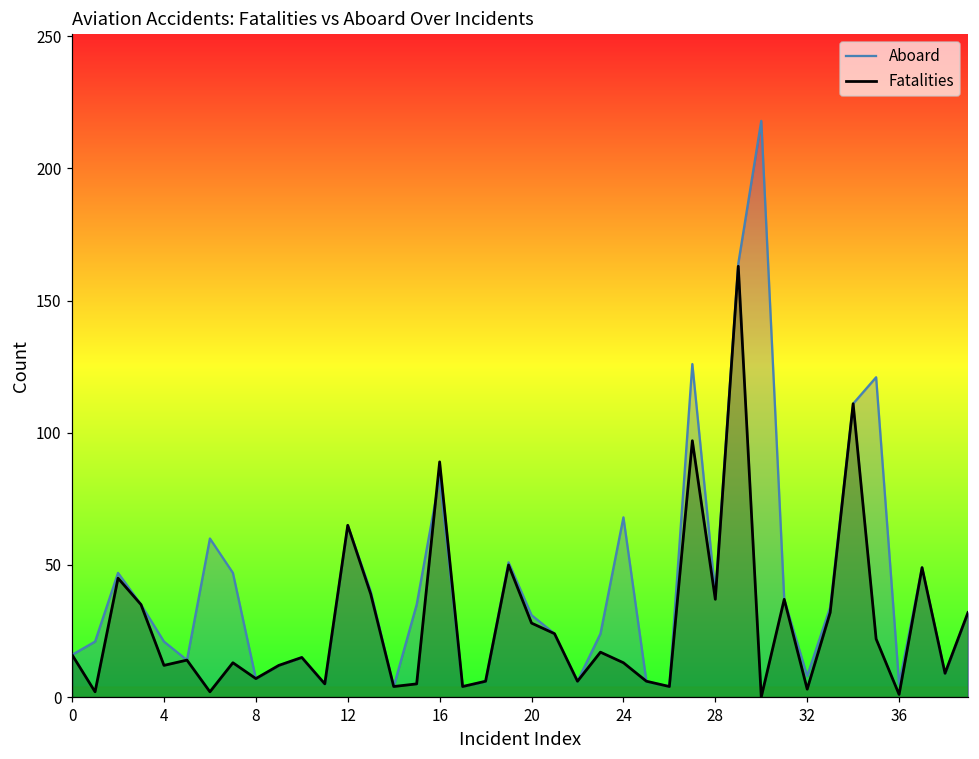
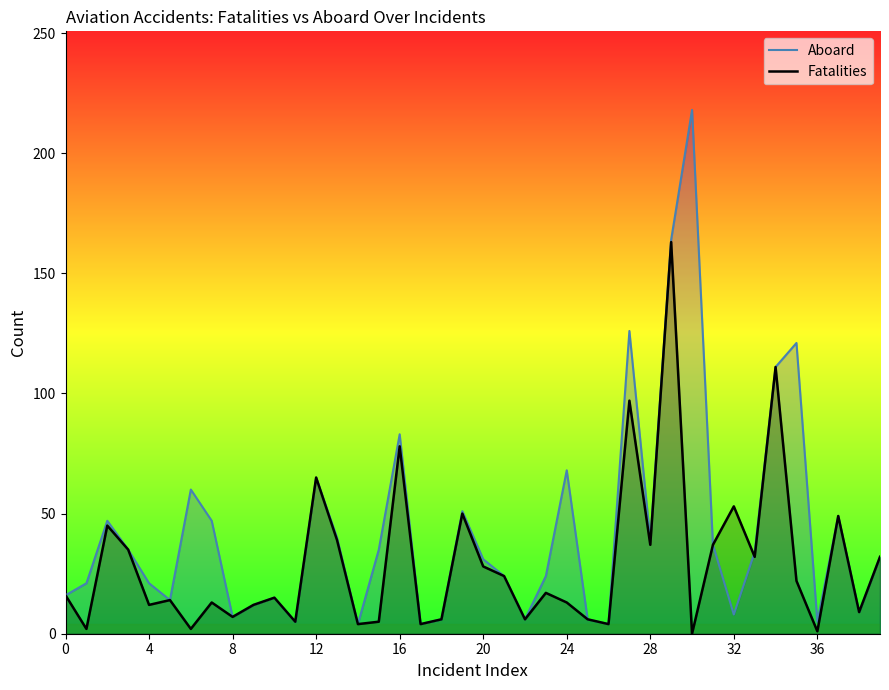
  {
    "Fatalities": {
      "4": 12,
-     "16": 89,
+     "16": 78,
      "20": 28,
      "24": 13,
      "28": 37,
-     "32": 3,
+     "32": 53,
      "36": 1
    }
  }
